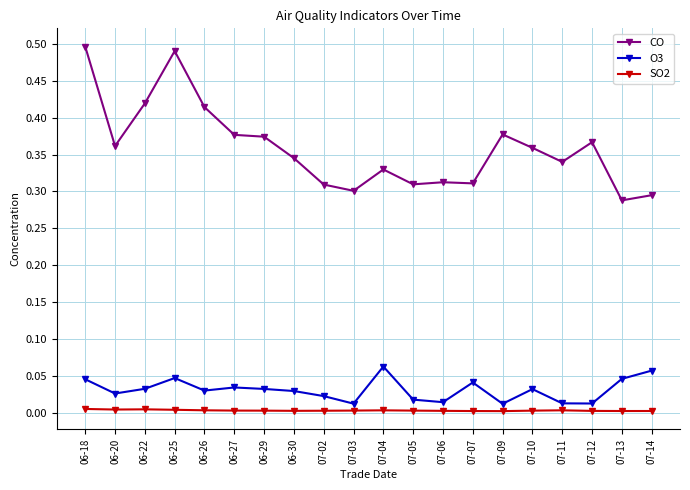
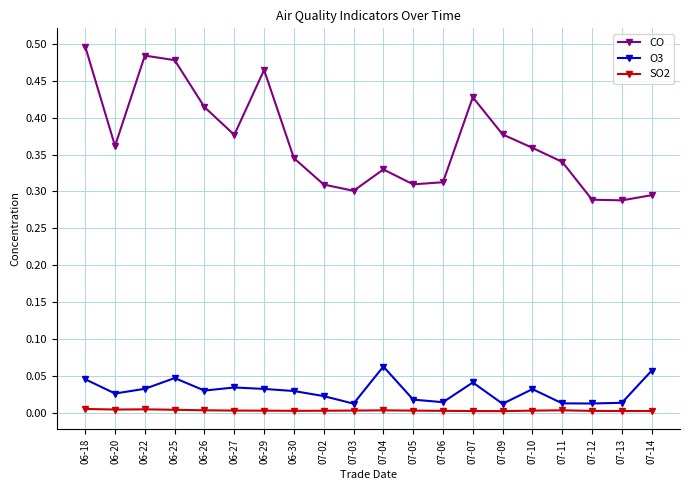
  {
    "CO": {
      "06-18": 0.50,
      "06-20": 0.36,
-     "06-22": 0.42,
-     "06-25": 0.49,
+     "06-22": 0.48,
+     "06-25": 0.48,
      "06-26": 0.41,
      "06-27": 0.38,
-     "06-29": 0.37,
+     "06-29": 0.46,
      "06-30": 0.35,
      "07-02": 0.31,
      "07-03": 0.30,
      "07-04": 0.33,
      "07-05": 0.31,
      "07-06": 0.31,
-     "07-07": 0.31,
+     "07-07": 0.43,
      "07-09": 0.38,
      "07-10": 0.36,
      "07-11": 0.34,
-     "07-12": 0.37,
+     "07-12": 0.29,
      "07-13": 0.29,
      "07-14": 0.29
    },
    "O3": {
      "06-18": 0.05,
      "06-20": 0.03,
      "06-22": 0.03,
      "06-25": 0.05,
      "06-26": 0.03,
      "06-27": 0.03,
      "06-29": 0.03,
      "06-30": 0.03,
      "07-02": 0.02,
      "07-03": 0.01,
      "07-04": 0.06,
      "07-05": 0.02,
      "07-06": 0.01,
      "07-07": 0.04,
      "07-09": 0.01,
      "07-10": 0.03,
      "07-11": 0.01,
      "07-12": 0.01,
-     "07-13": 0.05,
+     "07-13": 0.01,
      "07-14": 0.06
    },
    "SO2": {
      "06-18": 0.01,
      "06-20": 0.00,
      "06-22": 0.00,
      "06-25": 0.00,
      "06-26": 0.00,
      "06-27": 0.00,
      "06-29": 0.00,
      "06-30": 0.00,
      "07-02": 0.00,
      "07-03": 0.00,
      "07-04": 0.00,
      "07-05": 0.00,
      "07-06": 0.00,
      "07-07": 0.00,
      "07-09": 0.00,
      "07-10": 0.00,
      "07-11": 0.00,
      "07-12": 0.00,
      "07-13": 0.00,
      "07-14": 0.00
    }
  }
